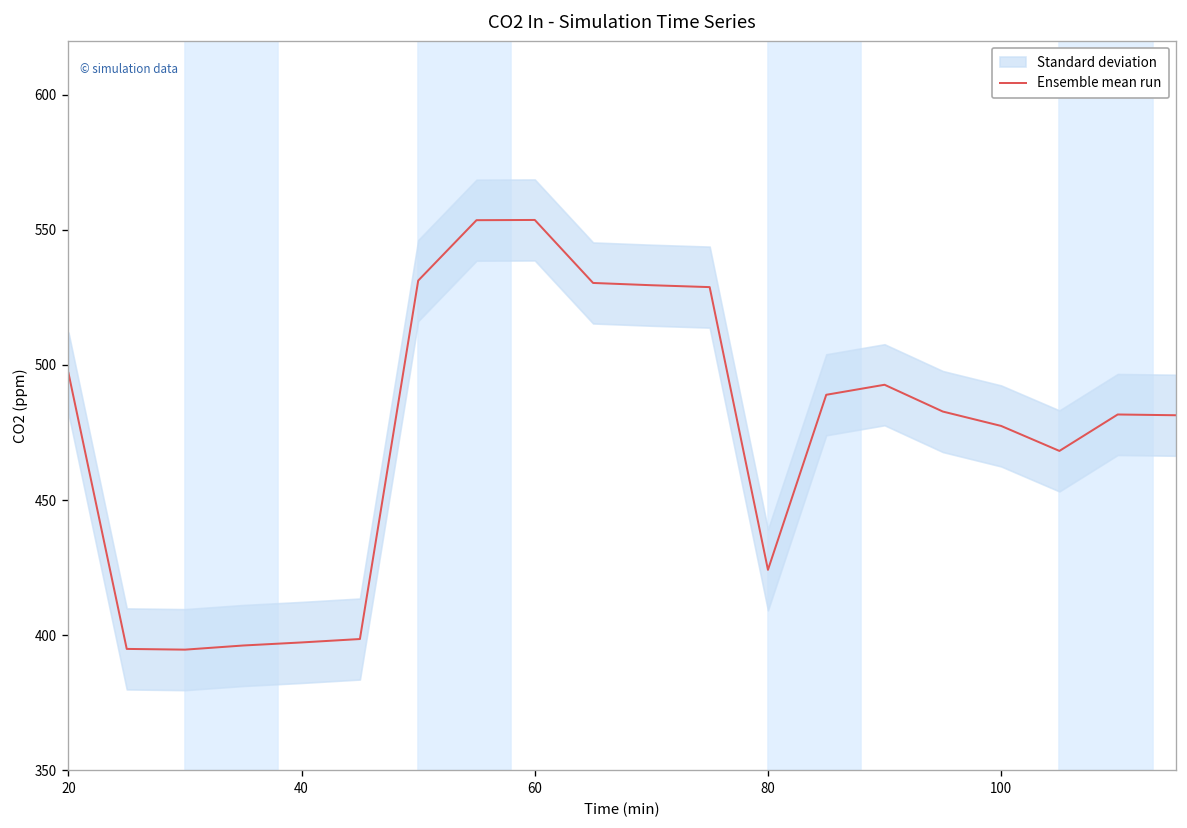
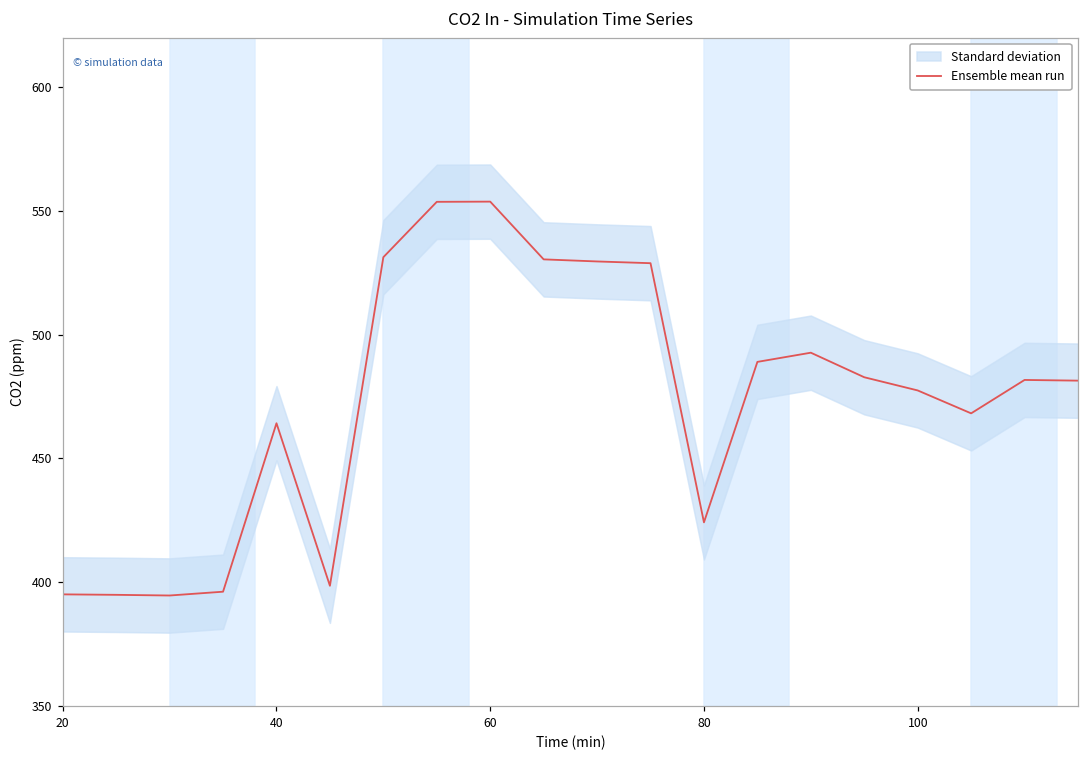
  {
    "Ensemble mean run": {
-     "20": 497,
-     "40": 397,
+     "20": 395,
+     "40": 464,
      "60": 554,
      "80": 424,
      "100": 477
    }
  }
